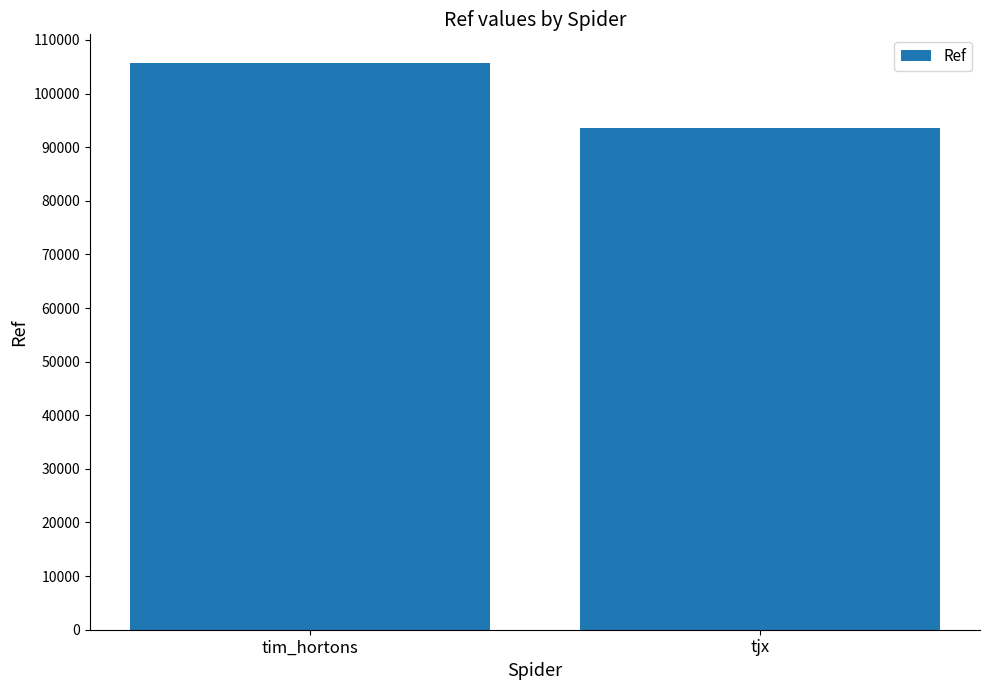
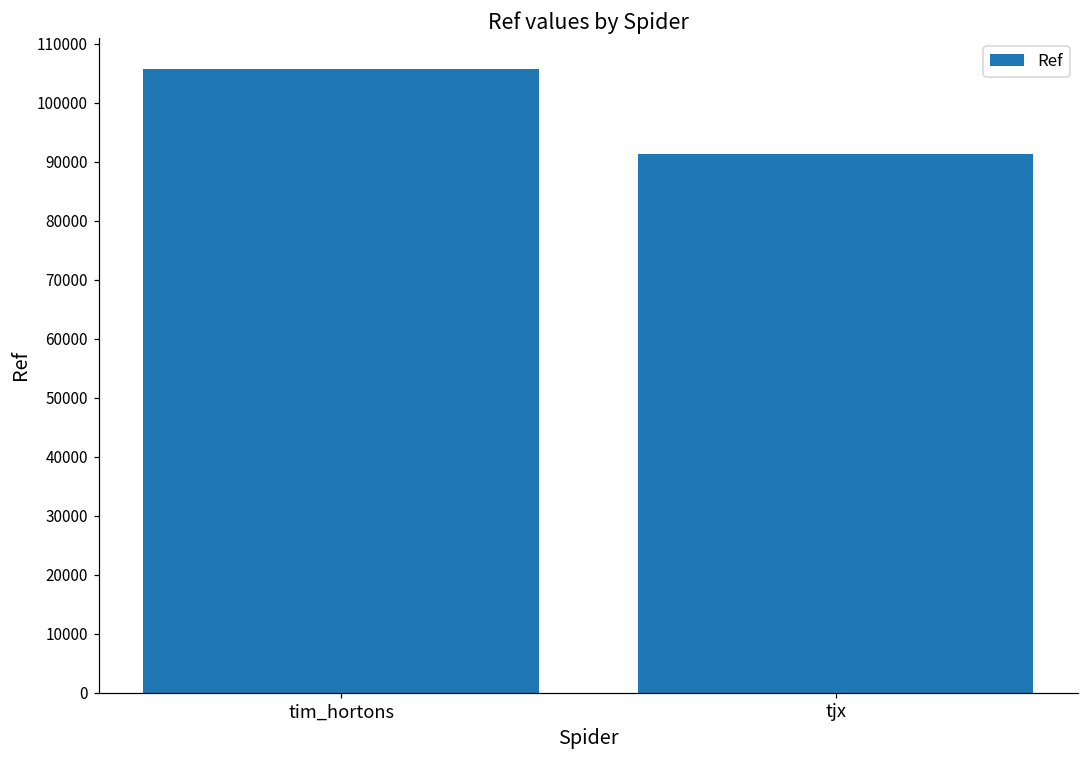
  {
    "tim_hortons": 106000,
-   "tjx": 94000
+   "tjx": 91000
  }
